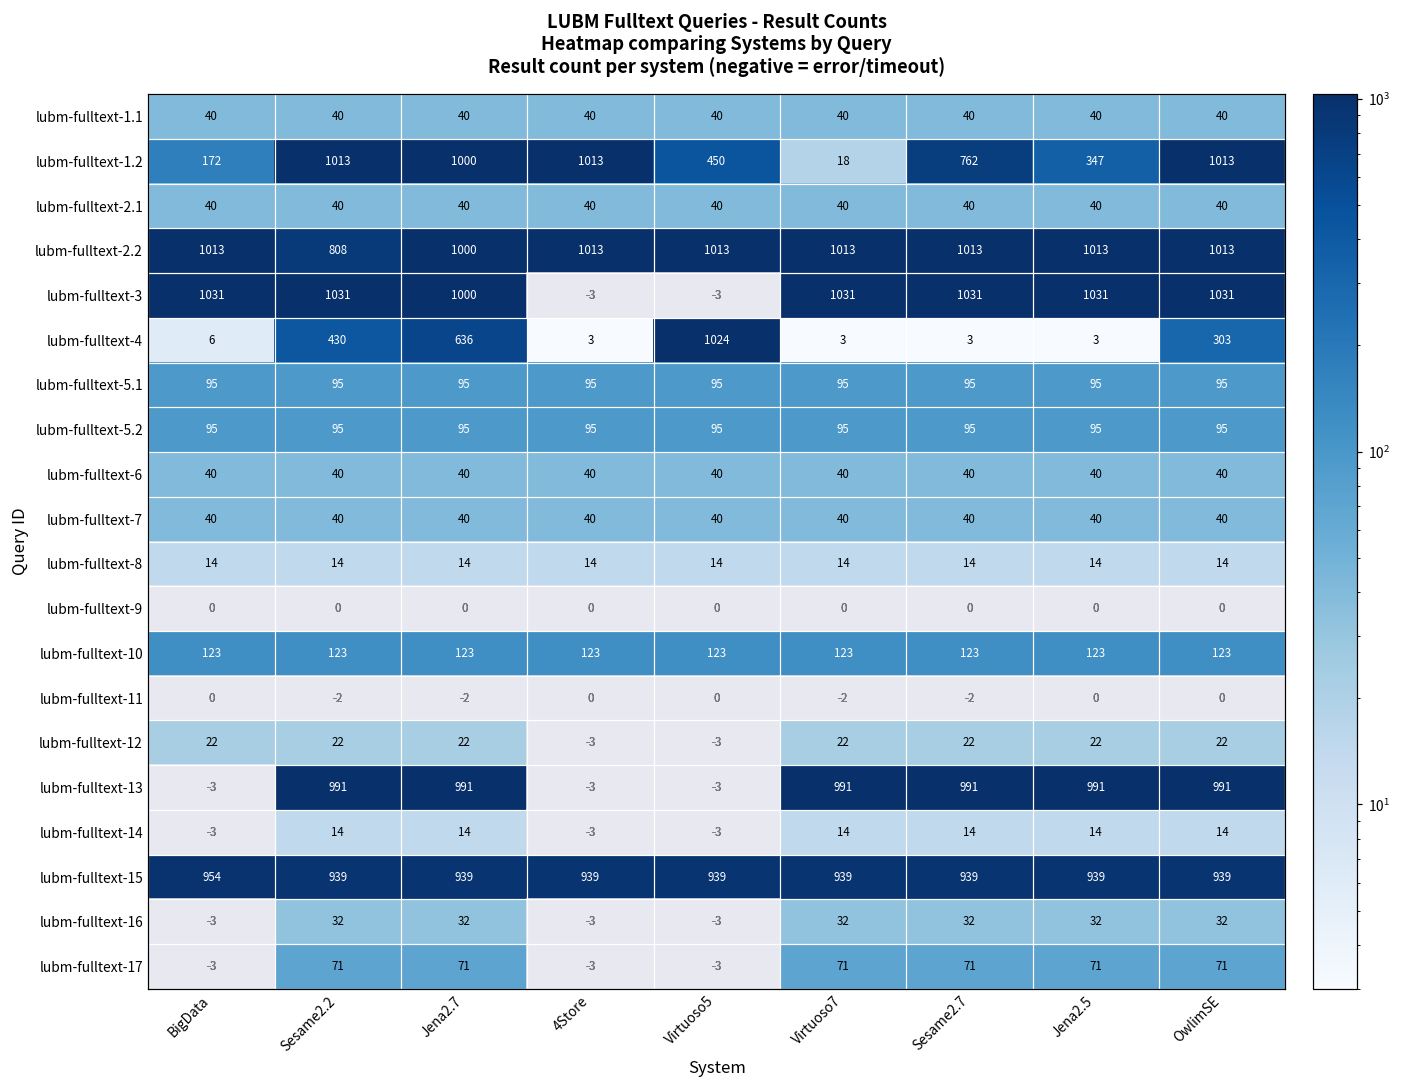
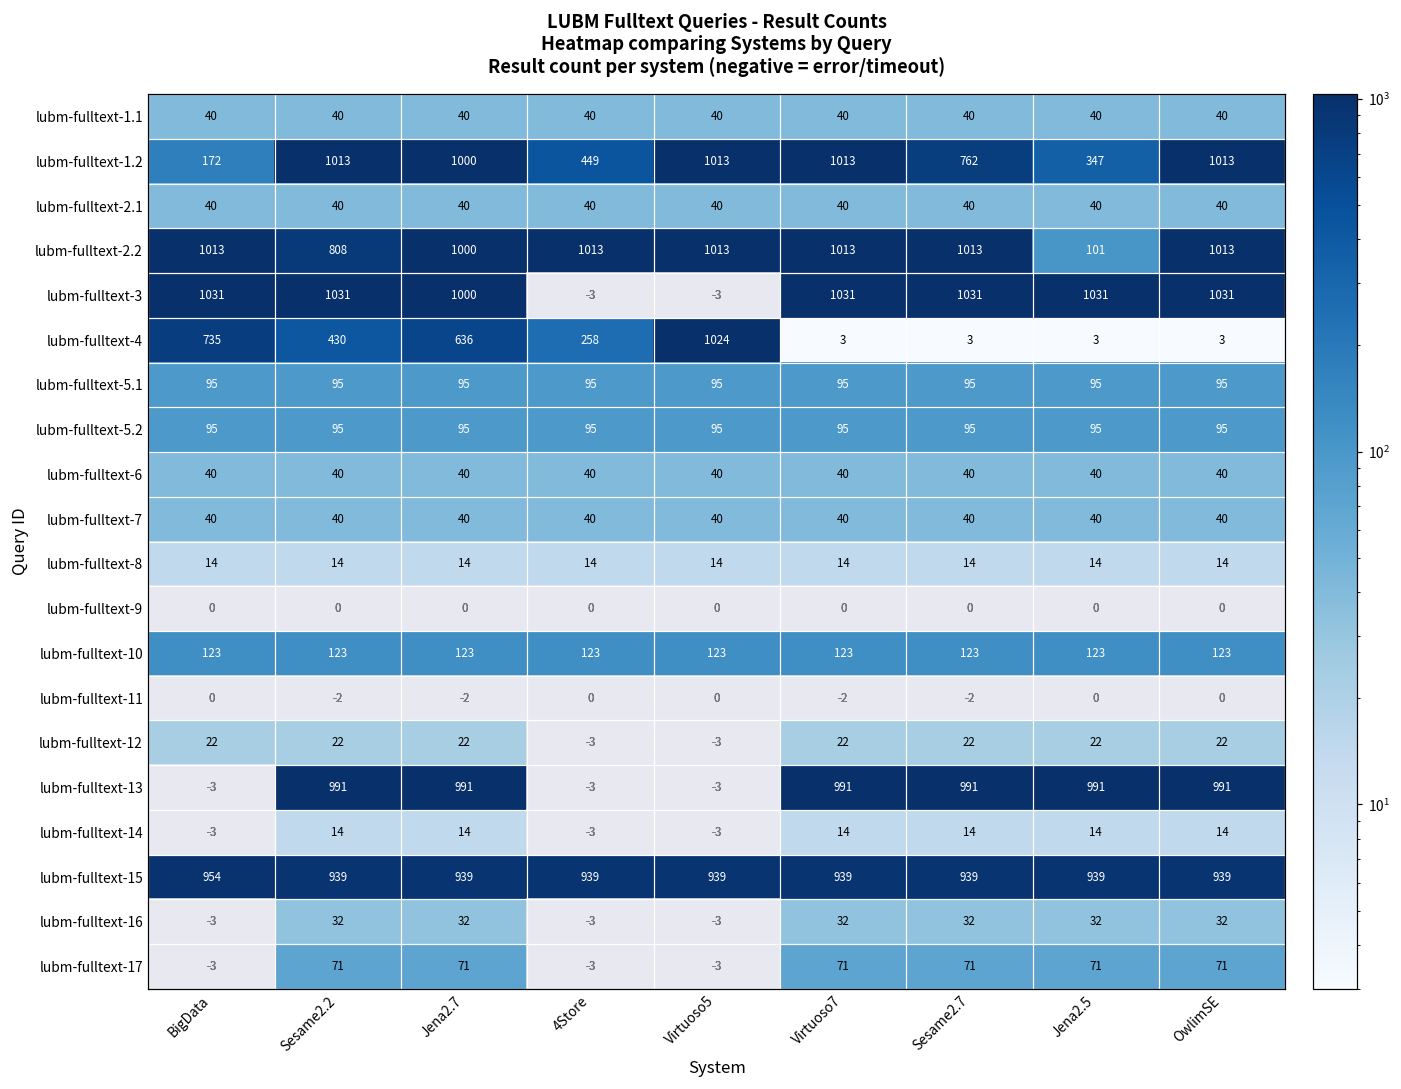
  {
    "lubm-fulltext-1.1": {
      "BigData": 40,
      "Sesame2.2": 40,
      "Jena2.7": 40,
      "4Store": 40,
      "Virtuoso5": 40,
      "Virtuoso7": 40,
      "Sesame2.7": 40,
      "Jena2.5": 40,
      "OwlimSE": 40
    },
    "lubm-fulltext-1.2": {
      "BigData": 172,
      "Sesame2.2": 1013,
      "Jena2.7": 1000,
-     "4Store": 1013,
-     "Virtuoso5": 450,
-     "Virtuoso7": 18,
+     "4Store": 449,
+     "Virtuoso5": 1013,
+     "Virtuoso7": 1013,
      "Sesame2.7": 762,
      "Jena2.5": 347,
      "OwlimSE": 1013
    },
    "lubm-fulltext-2.1": {
      "BigData": 40,
      "Sesame2.2": 40,
      "Jena2.7": 40,
      "4Store": 40,
      "Virtuoso5": 40,
      "Virtuoso7": 40,
      "Sesame2.7": 40,
      "Jena2.5": 40,
      "OwlimSE": 40
    },
    "lubm-fulltext-2.2": {
      "BigData": 1013,
      "Sesame2.2": 808,
      "Jena2.7": 1000,
      "4Store": 1013,
      "Virtuoso5": 1013,
      "Virtuoso7": 1013,
      "Sesame2.7": 1013,
-     "Jena2.5": 1013,
+     "Jena2.5": 101,
      "OwlimSE": 1013
    },
    "lubm-fulltext-3": {
      "BigData": 1031,
      "Sesame2.2": 1031,
      "Jena2.7": 1000,
      "Virtuoso7": 1031,
      "Sesame2.7": 1031,
      "Jena2.5": 1031,
      "OwlimSE": 1031
    },
    "lubm-fulltext-4": {
-     "BigData": 6,
+     "BigData": 735,
      "Sesame2.2": 430,
      "Jena2.7": 636,
-     "4Store": 3,
+     "4Store": 258,
      "Virtuoso5": 1024,
      "Virtuoso7": 3,
      "Sesame2.7": 3,
      "Jena2.5": 3,
-     "OwlimSE": 303
+     "OwlimSE": 3
    },
    "lubm-fulltext-5.1": {
      "BigData": 95,
      "Sesame2.2": 95,
      "Jena2.7": 95,
      "4Store": 95,
      "Virtuoso5": 95,
      "Virtuoso7": 95,
      "Sesame2.7": 95,
      "Jena2.5": 95,
      "OwlimSE": 95
    },
    "lubm-fulltext-5.2": {
      "BigData": 95,
      "Sesame2.2": 95,
      "Jena2.7": 95,
      "4Store": 95,
      "Virtuoso5": 95,
      "Virtuoso7": 95,
      "Sesame2.7": 95,
      "Jena2.5": 95,
      "OwlimSE": 95
    },
    "lubm-fulltext-6": {
      "BigData": 40,
      "Sesame2.2": 40,
      "Jena2.7": 40,
      "4Store": 40,
      "Virtuoso5": 40,
      "Virtuoso7": 40,
      "Sesame2.7": 40,
      "Jena2.5": 40,
      "OwlimSE": 40
    },
    "lubm-fulltext-7": {
      "BigData": 40,
      "Sesame2.2": 40,
      "Jena2.7": 40,
      "4Store": 40,
      "Virtuoso5": 40,
      "Virtuoso7": 40,
      "Sesame2.7": 40,
      "Jena2.5": 40,
      "OwlimSE": 40
    },
    "lubm-fulltext-8": {
      "BigData": 14,
      "Sesame2.2": 14,
      "Jena2.7": 14,
      "4Store": 14,
      "Virtuoso5": 14,
      "Virtuoso7": 14,
      "Sesame2.7": 14,
      "Jena2.5": 14,
      "OwlimSE": 14
    },
    "lubm-fulltext-10": {
      "BigData": 123,
      "Sesame2.2": 123,
      "Jena2.7": 123,
      "4Store": 123,
      "Virtuoso5": 123,
      "Virtuoso7": 123,
      "Sesame2.7": 123,
      "Jena2.5": 123,
      "OwlimSE": 123
    },
    "lubm-fulltext-12": {
      "BigData": 22,
      "Sesame2.2": 22,
      "Jena2.7": 22,
      "Virtuoso7": 22,
      "Sesame2.7": 22,
      "Jena2.5": 22,
      "OwlimSE": 22
    },
    "lubm-fulltext-13": {
      "Sesame2.2": 991,
      "Jena2.7": 991,
      "Virtuoso7": 991,
      "Sesame2.7": 991,
      "Jena2.5": 991,
      "OwlimSE": 991
    },
    "lubm-fulltext-14": {
      "Sesame2.2": 14,
      "Jena2.7": 14,
      "Virtuoso7": 14,
      "Sesame2.7": 14,
      "Jena2.5": 14,
      "OwlimSE": 14
    },
    "lubm-fulltext-15": {
      "BigData": 954,
      "Sesame2.2": 939,
      "Jena2.7": 939,
      "4Store": 939,
      "Virtuoso5": 939,
      "Virtuoso7": 939,
      "Sesame2.7": 939,
      "Jena2.5": 939,
      "OwlimSE": 939
    },
    "lubm-fulltext-16": {
      "Sesame2.2": 32,
      "Jena2.7": 32,
      "Virtuoso7": 32,
      "Sesame2.7": 32,
      "Jena2.5": 32,
      "OwlimSE": 32
    },
    "lubm-fulltext-17": {
      "Sesame2.2": 71,
      "Jena2.7": 71,
      "Virtuoso7": 71,
      "Sesame2.7": 71,
      "Jena2.5": 71,
      "OwlimSE": 71
    }
  }
